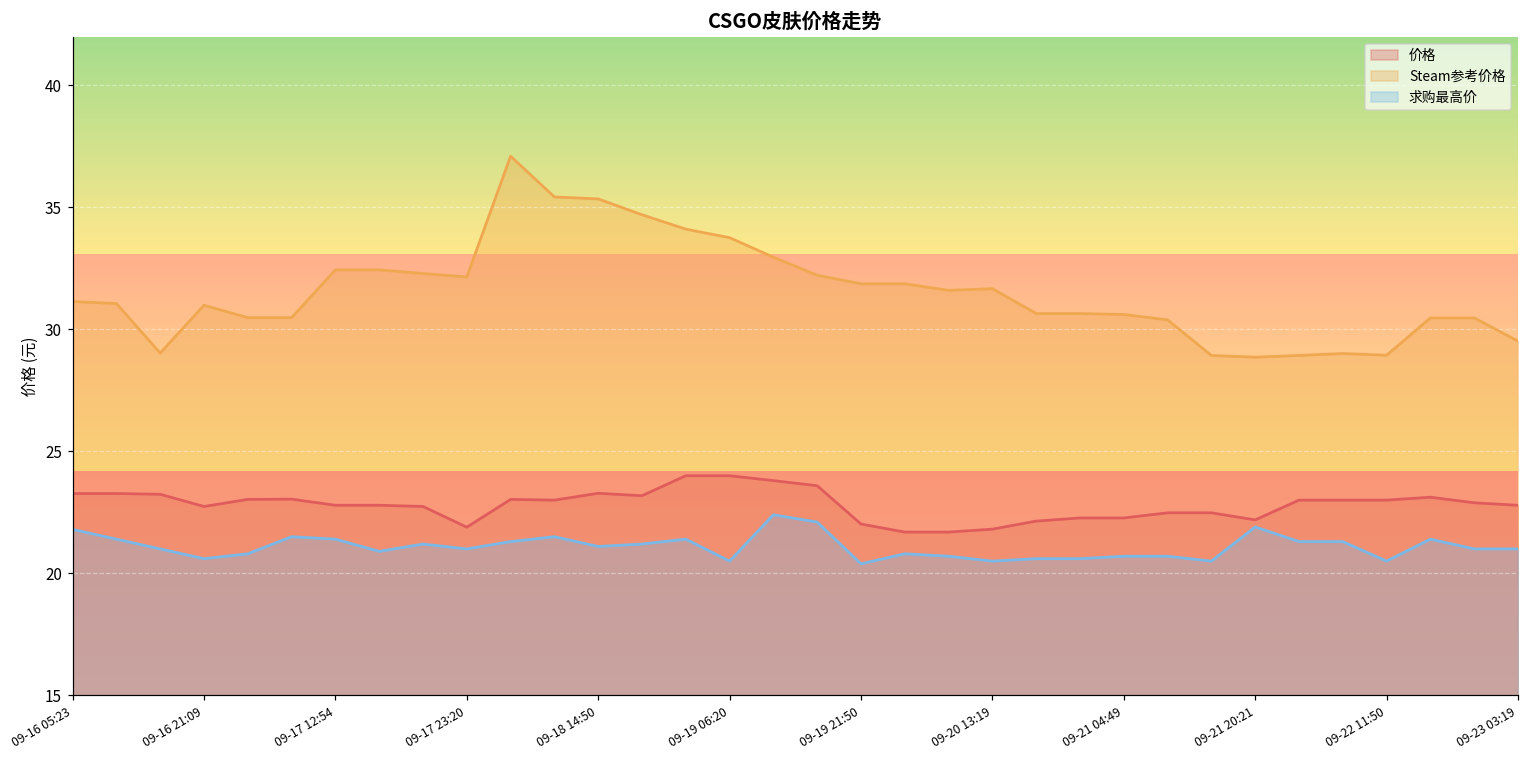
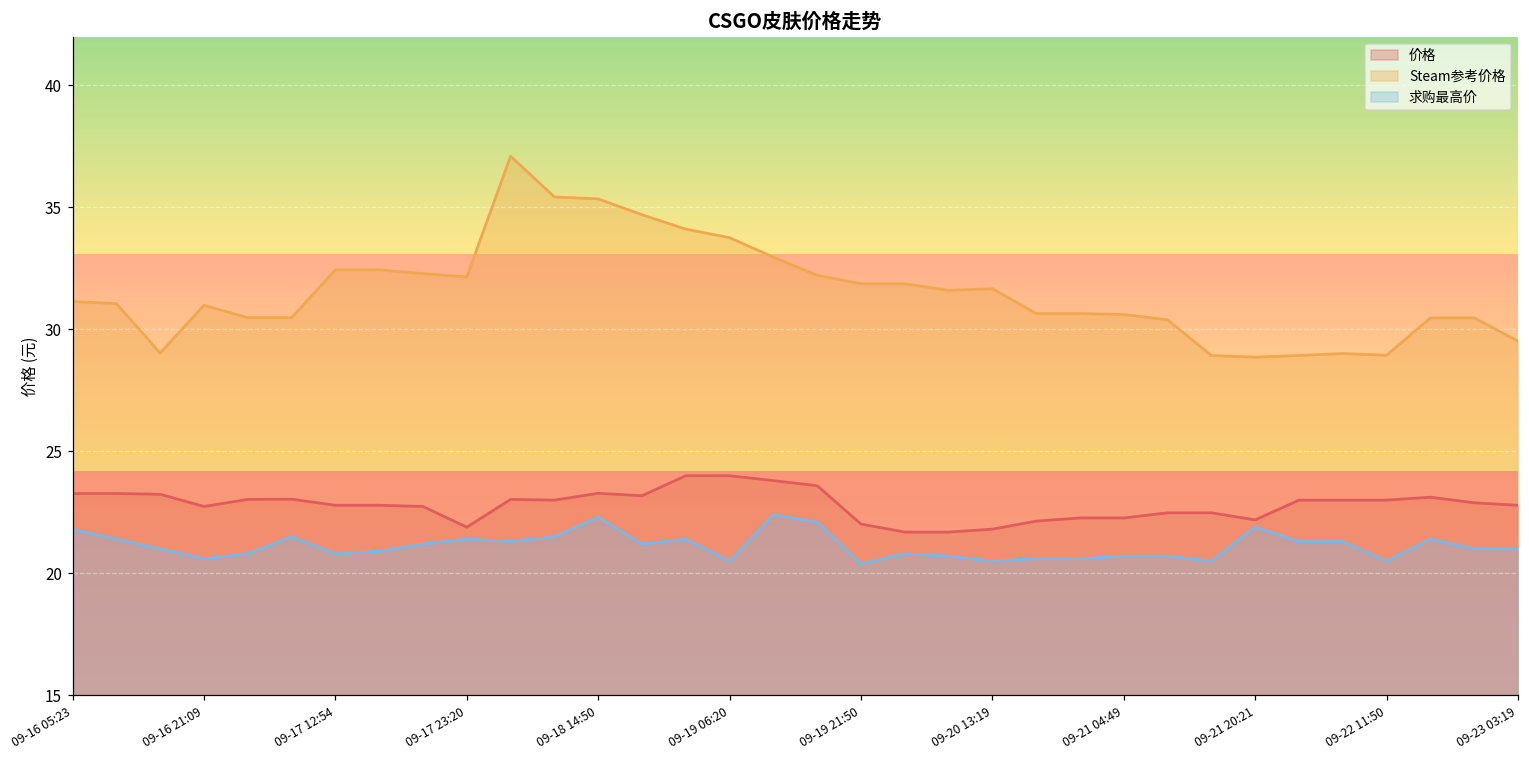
  {
    "求购最高价": {
      "09-16 05:23": 21.8,
      "09-16 21:09": 20.6,
-     "09-17 12:54": 21.4,
-     "09-17 23:20": 21.0,
-     "09-18 14:50": 21.1,
+     "09-17 12:54": 20.8,
+     "09-17 23:20": 21.4,
+     "09-18 14:50": 22.3,
      "09-19 06:20": 20.5,
      "09-19 21:50": 20.4,
      "09-20 13:19": 20.5,
      "09-21 04:49": 20.7,
      "09-21 20:21": 21.9,
      "09-22 11:50": 20.5,
      "09-23 03:19": 21.0
    }
  }
